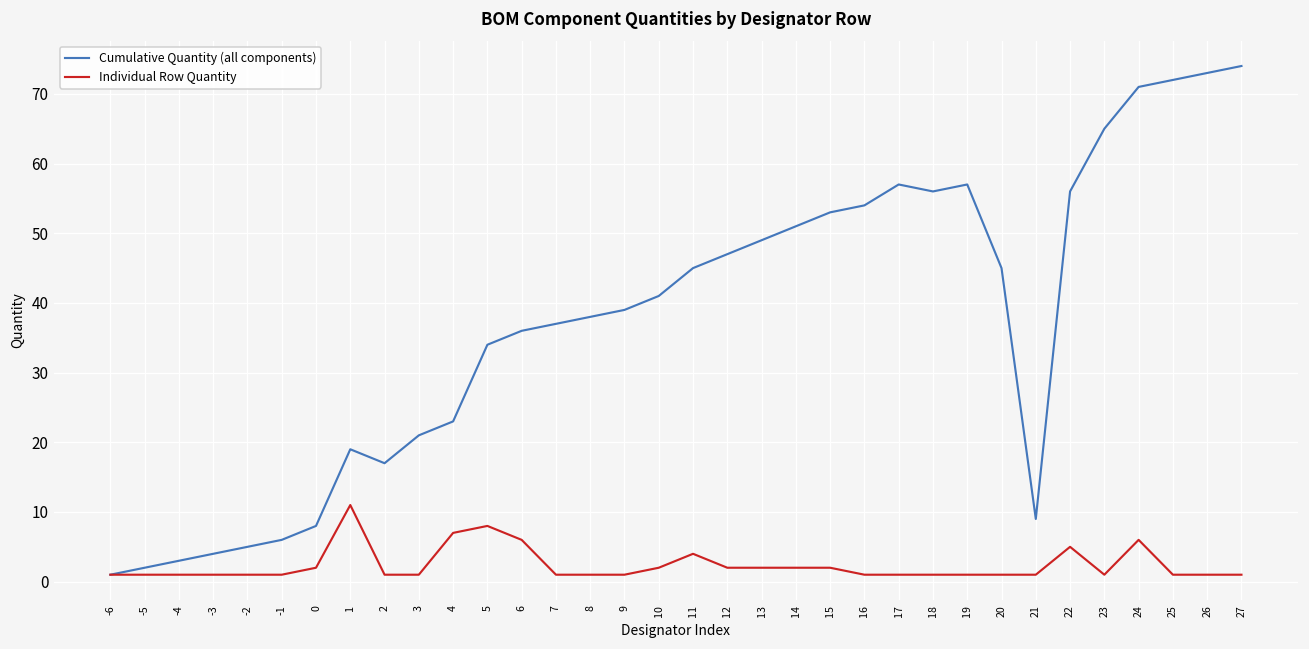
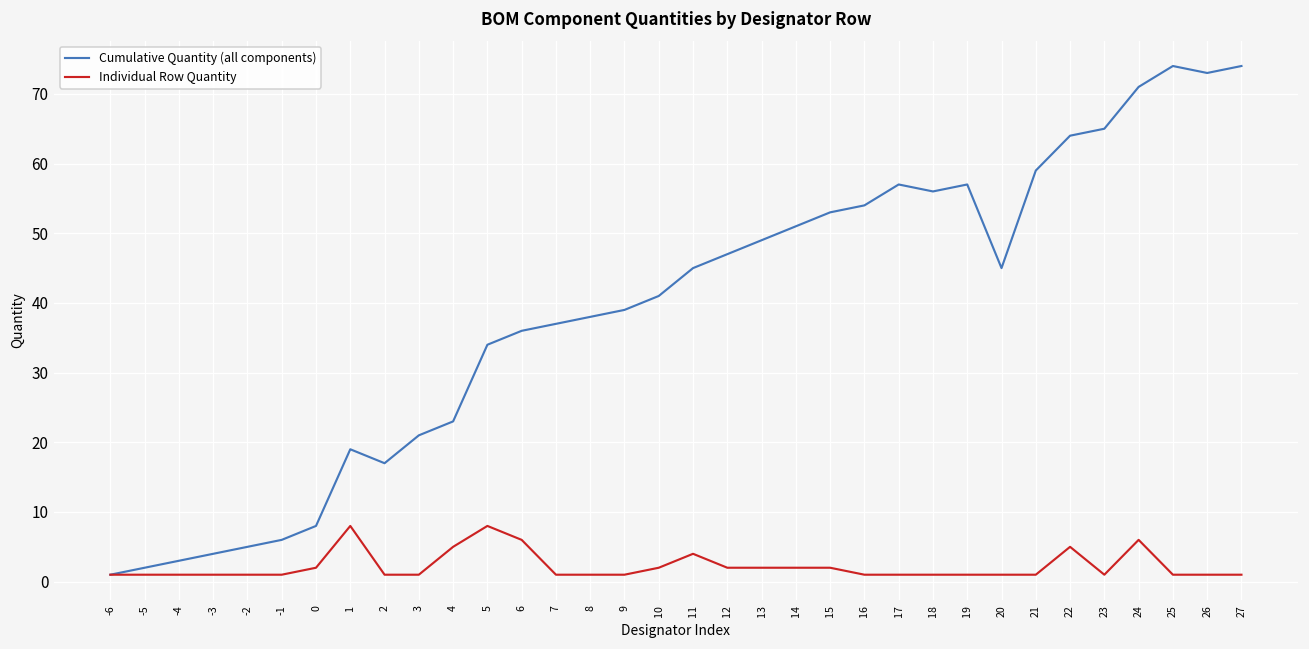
  {
    "Cumulative Quantity (all components)": {
      "-5": 2,
      "-4": 3,
      "-3": 4,
      "-2": 5,
      "-1": 6,
      "0": 8,
      "1": 19,
      "2": 17,
      "3": 21,
      "4": 23,
      "5": 34,
      "6": 36,
      "7": 37,
      "8": 38,
      "9": 39,
      "10": 41,
      "11": 45,
      "12": 47,
      "13": 49,
      "14": 51,
      "15": 53,
      "16": 54,
      "17": 57,
      "18": 56,
      "19": 57,
      "20": 45,
-     "21": 9,
-     "22": 56,
+     "21": 59,
+     "22": 64,
      "23": 65,
      "24": 71,
-     "25": 72,
+     "25": 74,
      "26": 73,
      "27": 74
    },
    "Individual Row Quantity": {
      "-5": 1,
      "-4": 1,
      "-3": 1,
      "-2": 1,
      "-1": 1,
      "0": 2,
-     "1": 11,
+     "1": 8,
      "2": 1,
      "3": 1,
-     "4": 7,
+     "4": 5,
      "5": 8,
      "6": 6,
      "7": 1,
      "8": 1,
      "9": 1,
      "10": 2,
      "11": 4,
      "12": 2,
      "13": 2,
      "14": 2,
      "15": 2,
      "16": 1,
      "17": 1,
      "18": 1,
      "19": 1,
      "20": 1,
      "21": 1,
      "22": 5,
      "23": 1,
      "24": 6,
      "25": 1,
      "26": 1,
      "27": 1
    }
  }
